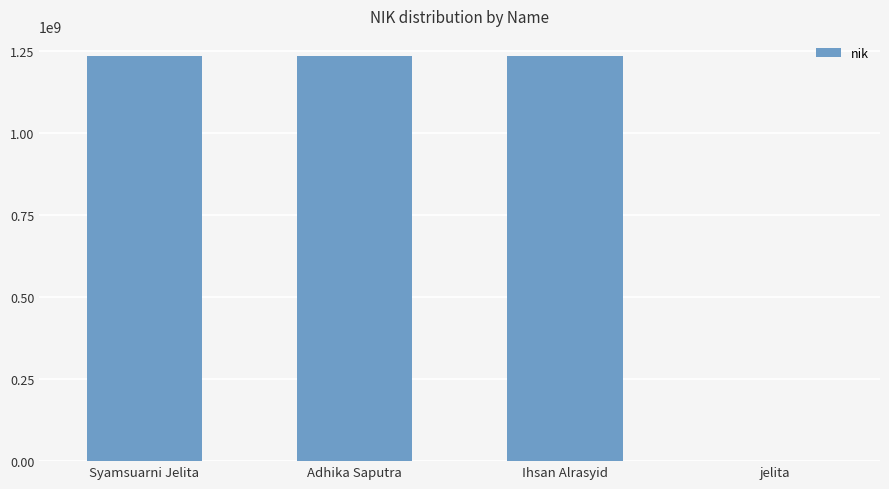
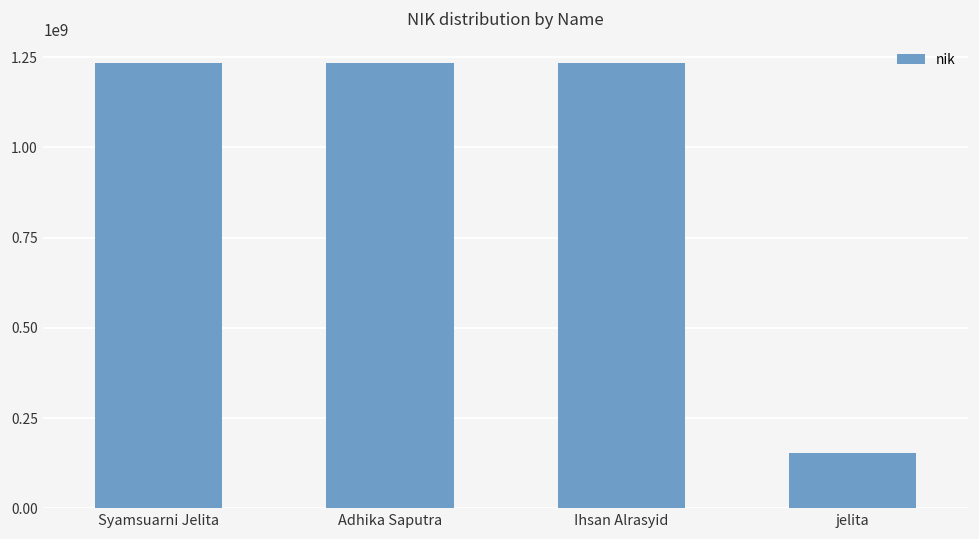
  {
    "Syamsuarni Jelita": 1230000000,
    "Adhika Saputra": 1230000000,
    "Ihsan Alrasyid": 1230000000,
-   "jelita": 0
+   "jelita": 150000000
  }
